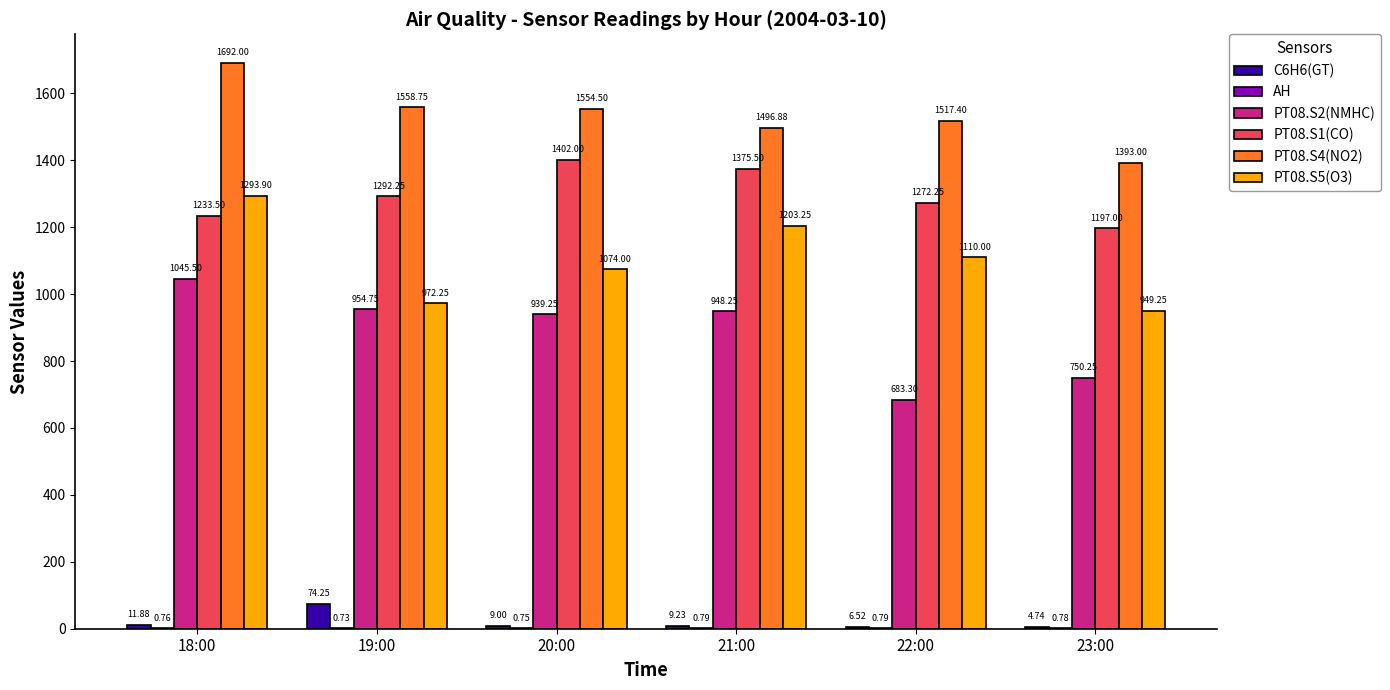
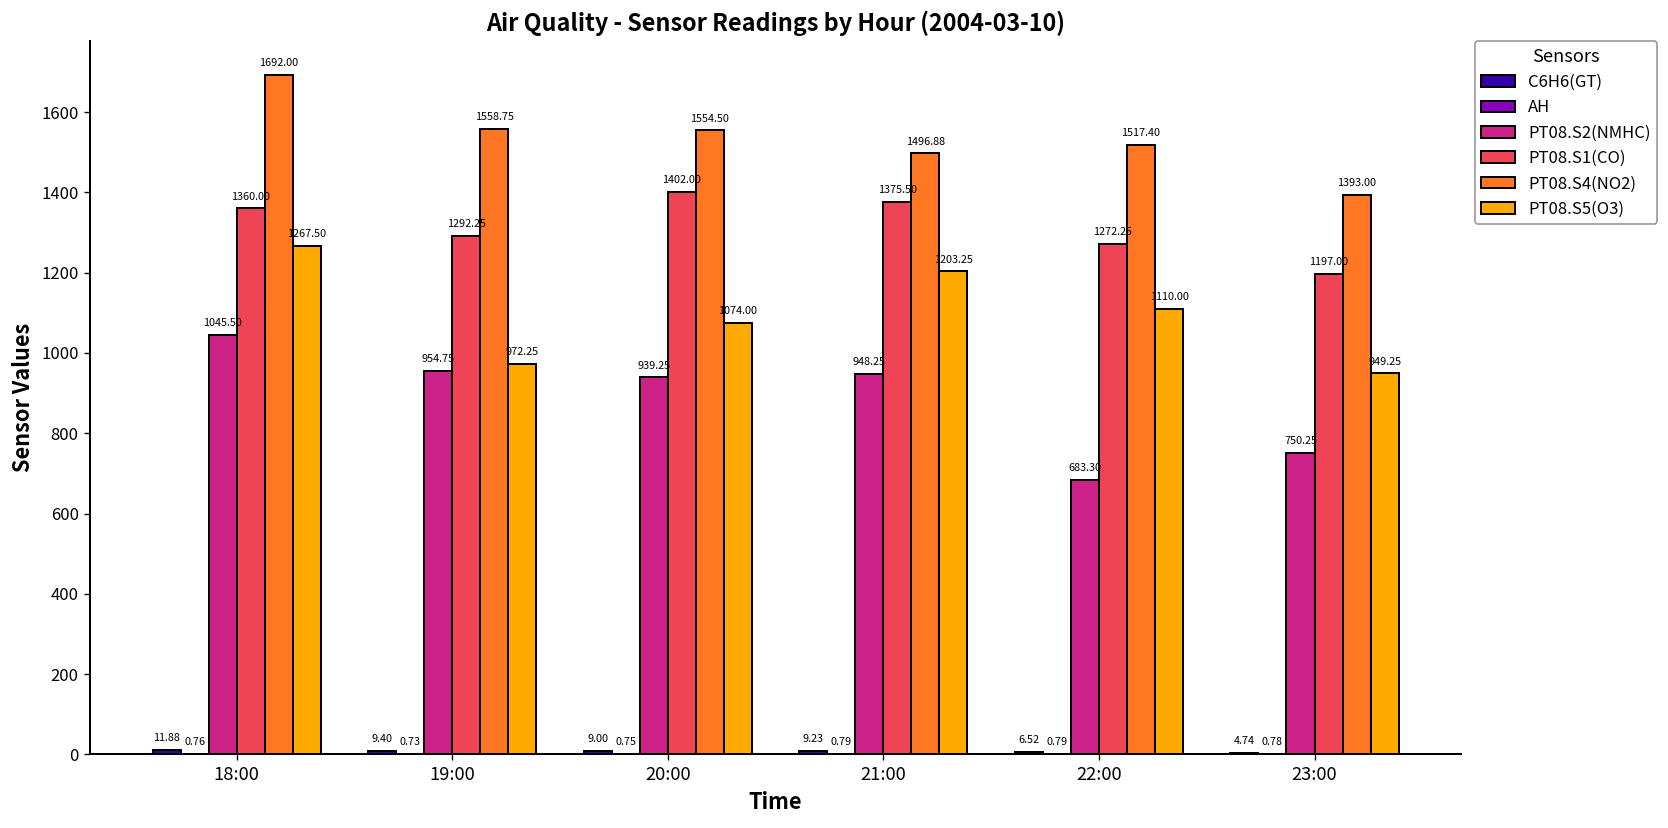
  {
    "C6H6(GT)": {
      "18:00": 11.88,
-     "19:00": 74.25,
+     "19:00": 9.40,
      "20:00": 9.00,
      "21:00": 9.23,
      "22:00": 6.52,
      "23:00": 4.74
    },
    "AH": {
      "18:00": 0.76,
      "19:00": 0.73,
      "20:00": 0.75,
      "21:00": 0.79,
      "22:00": 0.79,
      "23:00": 0.78
    },
    "PT08.S2(NMHC)": {
      "18:00": 1045.50,
      "19:00": 954.75,
      "20:00": 939.25,
      "21:00": 948.25,
      "22:00": 683.30,
      "23:00": 750.25
    },
    "PT08.S1(CO)": {
-     "18:00": 1233.50,
+     "18:00": 1360.00,
      "19:00": 1292.25,
      "20:00": 1402.00,
      "21:00": 1375.50,
      "22:00": 1272.25,
      "23:00": 1197.00
    },
    "PT08.S4(NO2)": {
      "18:00": 1692.00,
      "19:00": 1558.75,
      "20:00": 1554.50,
      "21:00": 1496.88,
      "22:00": 1517.40,
      "23:00": 1393.00
    },
    "PT08.S5(O3)": {
-     "18:00": 1293.90,
+     "18:00": 1267.50,
      "19:00": 972.25,
      "20:00": 1074.00,
      "21:00": 1203.25,
      "22:00": 1110.00,
      "23:00": 949.25
    }
  }
